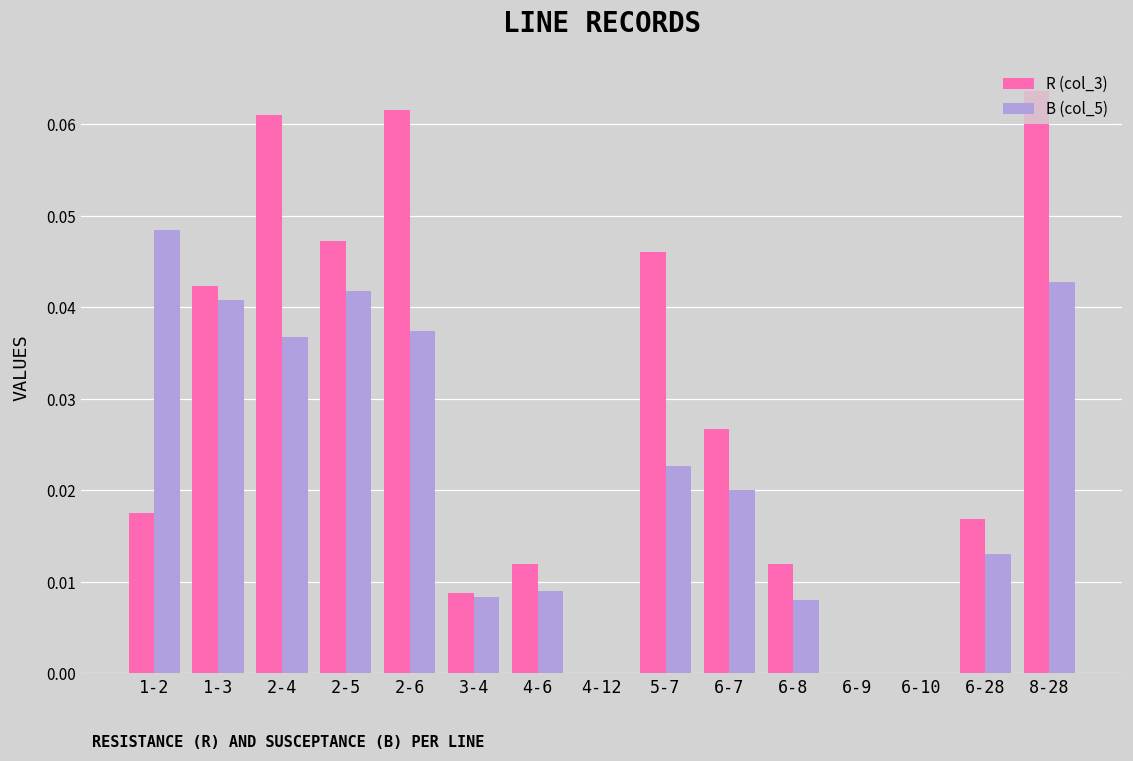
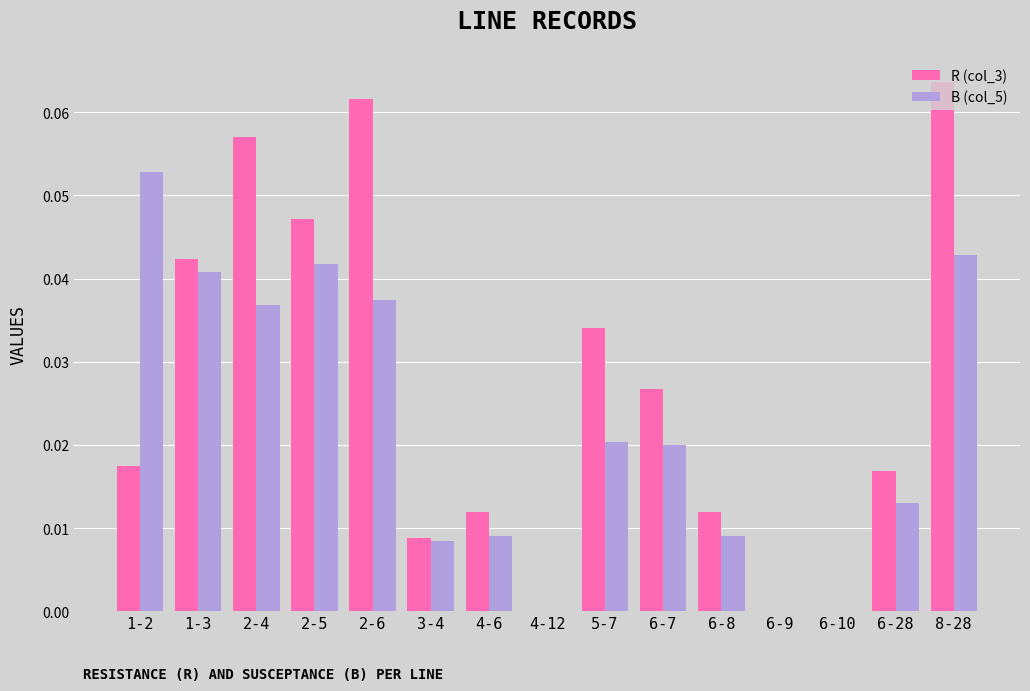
  {
    "R (col_3)": {
      "1-2": 0.018,
      "1-3": 0.042,
-     "2-4": 0.061,
+     "2-4": 0.057,
      "2-5": 0.047,
      "2-6": 0.062,
      "3-4": 0.009,
      "4-6": 0.012,
      "4-12": 0.000,
-     "5-7": 0.046,
+     "5-7": 0.034,
      "6-7": 0.027,
      "6-8": 0.012,
      "6-9": 0.000,
      "6-10": 0.000,
      "6-28": 0.017
    },
    "B (col_5)": {
-     "1-2": 0.048,
+     "1-2": 0.053,
      "1-3": 0.041,
      "2-4": 0.037,
      "2-5": 0.042,
      "2-6": 0.037,
      "3-4": 0.008,
      "4-6": 0.009,
      "4-12": 0.000,
-     "5-7": 0.023,
+     "5-7": 0.020,
      "6-7": 0.020,
-     "6-8": 0.008,
+     "6-8": 0.009,
      "6-9": 0.000,
      "6-10": 0.000,
      "6-28": 0.013,
      "8-28": 0.043
    }
  }
